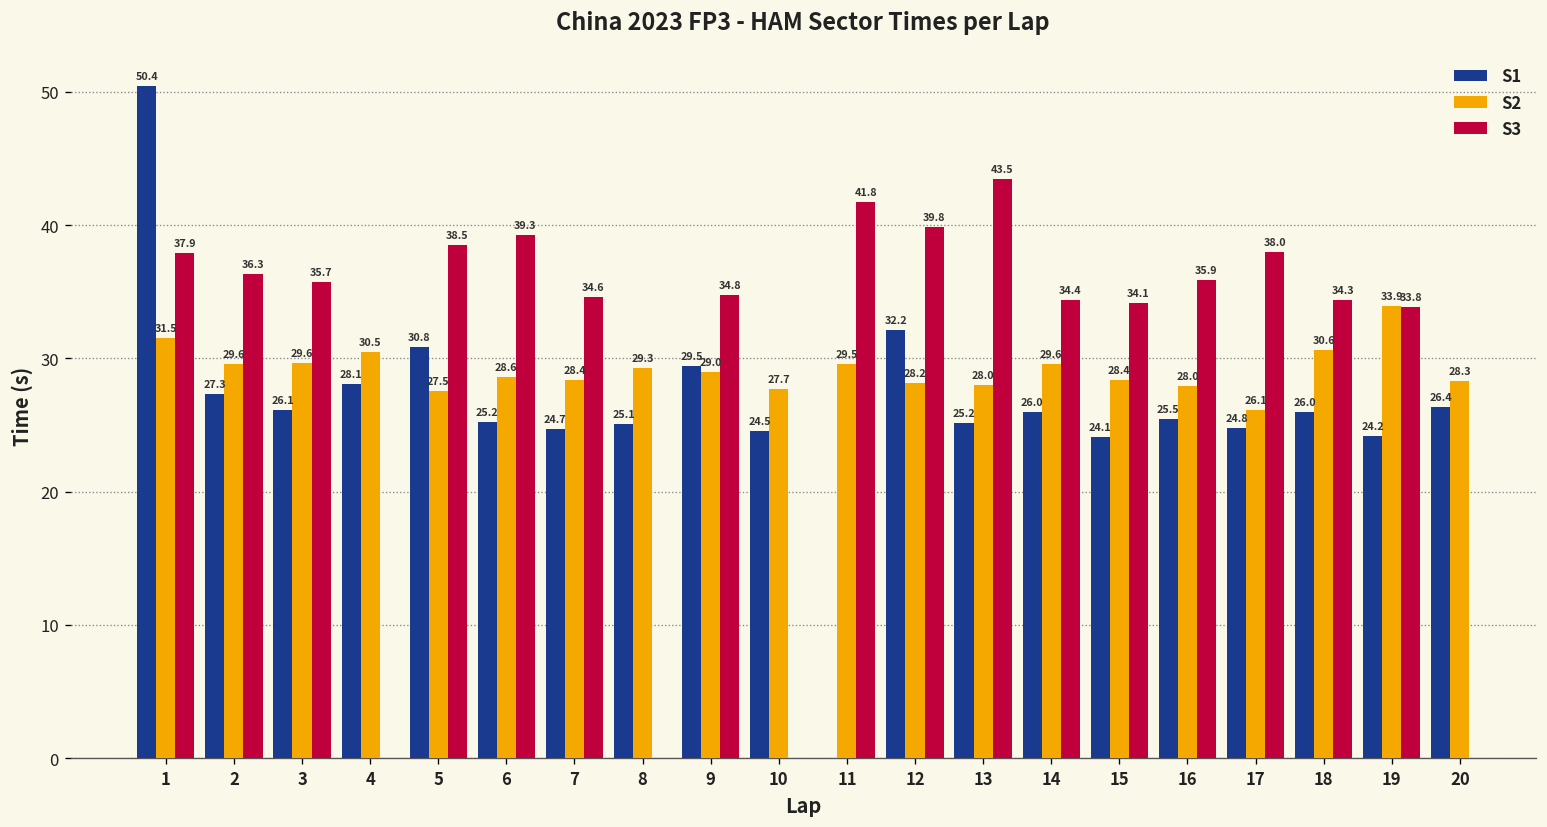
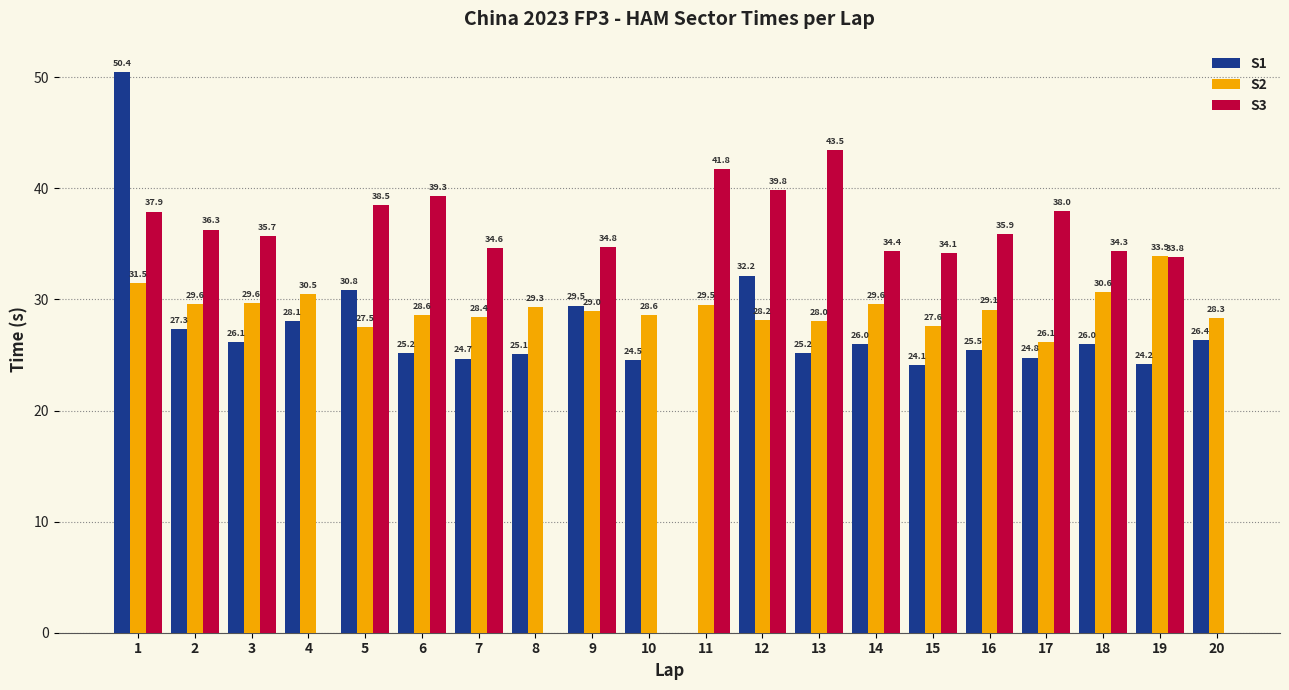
  {
    "S2": {
      "1": 31.5,
      "2": 29.6,
      "3": 29.6,
      "4": 30.5,
      "5": 27.5,
      "6": 28.6,
      "7": 28.4,
      "8": 29.3,
      "9": 29.0,
-     "10": 27.7,
+     "10": 28.6,
      "11": 29.5,
      "12": 28.2,
      "13": 28.0,
      "14": 29.6,
-     "15": 28.4,
-     "16": 28.0,
+     "15": 27.6,
+     "16": 29.1,
      "17": 26.1,
      "18": 30.6,
      "19": 33.9,
      "20": 28.3
    }
  }
